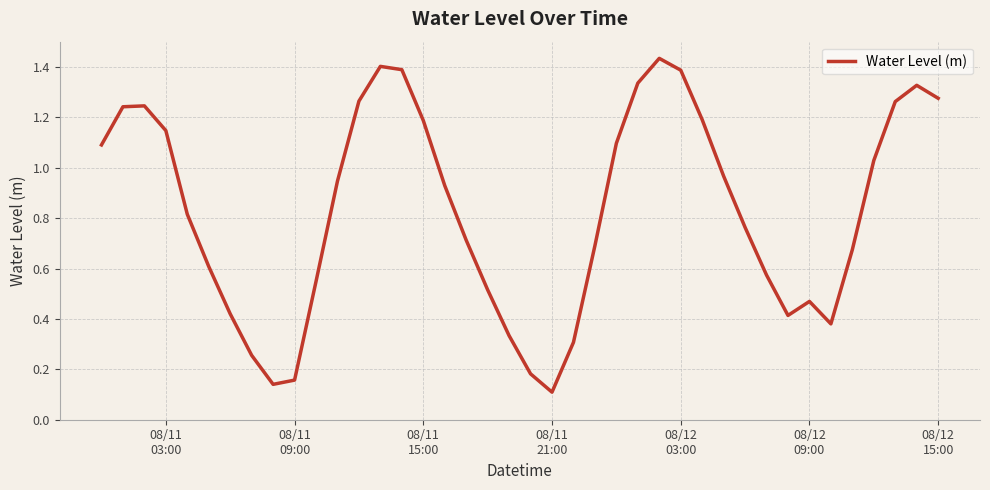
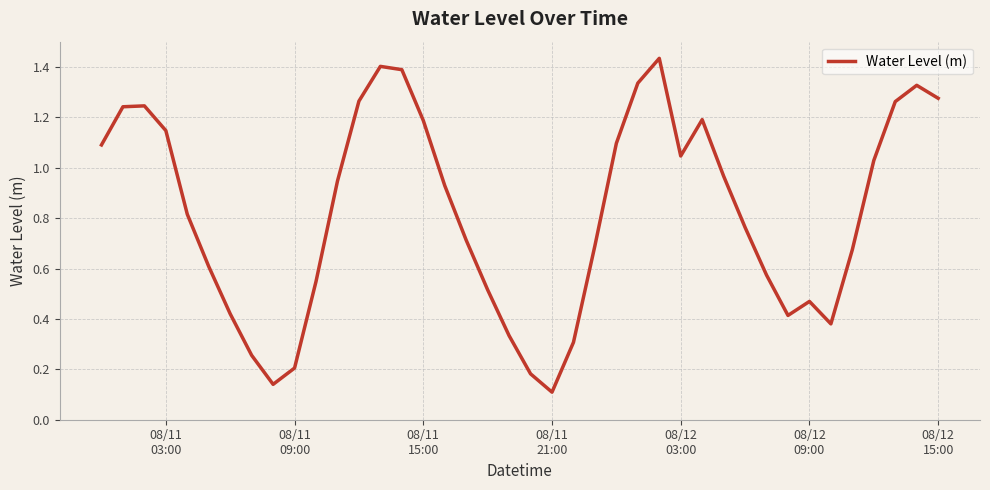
  {
    "08/11 03:00": 1.15,
-   "08/11 09:00": 0.16,
+   "08/11 09:00": 0.21,
    "08/11 15:00": 1.19,
    "08/11 21:00": 0.11,
-   "08/12 03:00": 1.39,
+   "08/12 03:00": 1.05,
    "08/12 09:00": 0.47,
    "08/12 15:00": 1.28
  }
